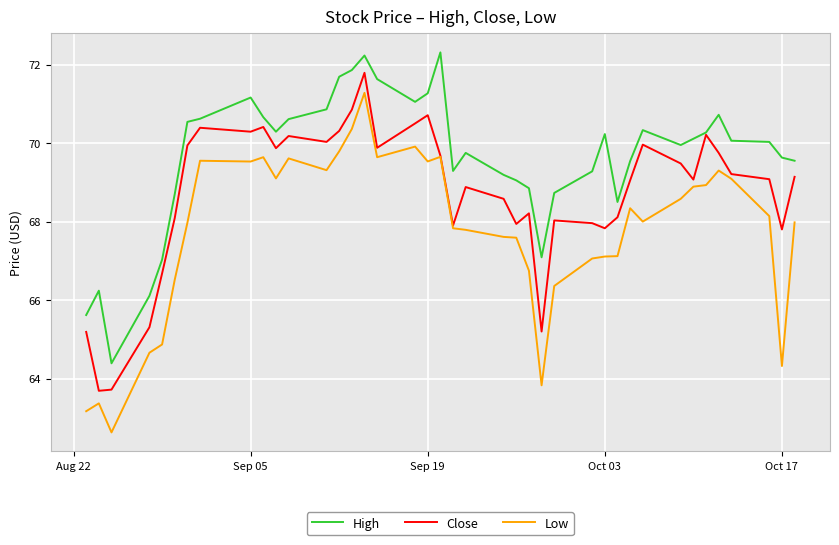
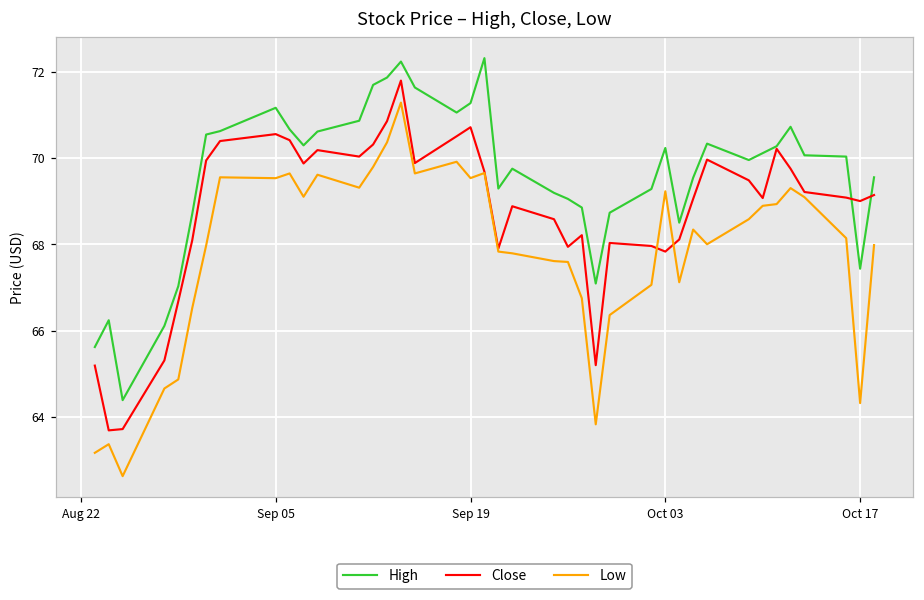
  {
    "High": {
      "Sep 05": 71.2,
      "Sep 19": 71.3,
      "Oct 03": 70.2,
-     "Oct 17": 69.6
+     "Oct 17": 67.4
    },
    "Close": {
-     "Sep 05": 70.3,
+     "Sep 05": 70.6,
      "Sep 19": 70.7,
      "Oct 03": 67.8,
-     "Oct 17": 67.8
+     "Oct 17": 69.0
    },
    "Low": {
      "Sep 05": 69.5,
      "Sep 19": 69.5,
-     "Oct 03": 67.1,
+     "Oct 03": 69.2,
      "Oct 17": 64.3
    }
  }
